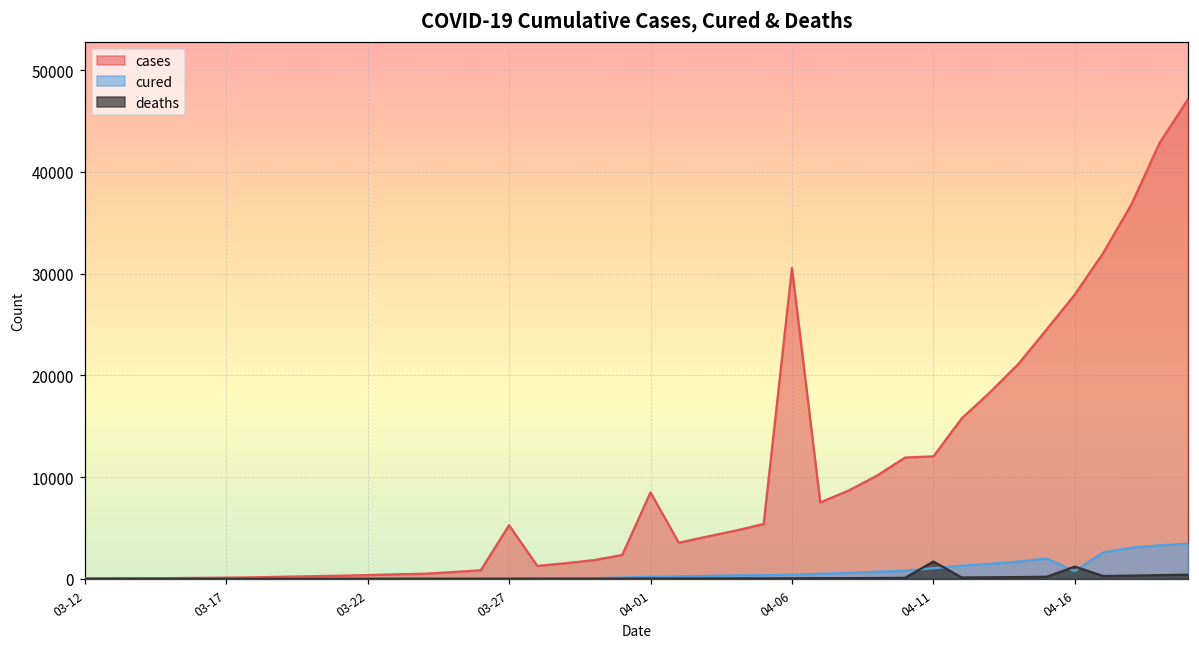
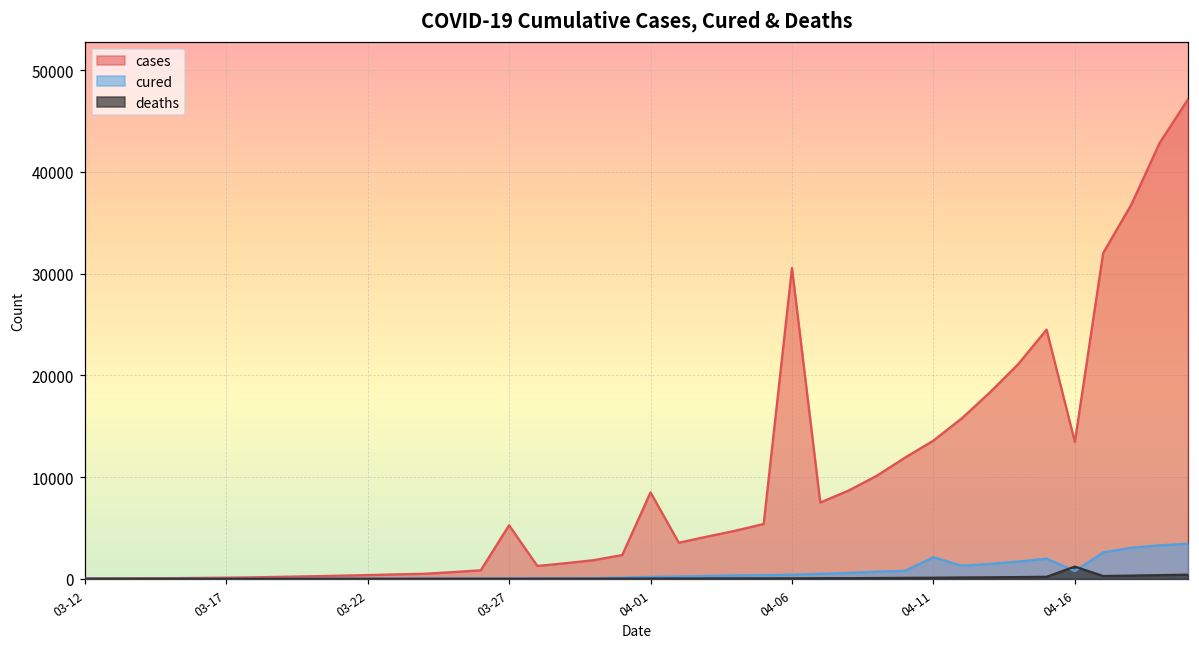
  {
    "cases": {
      "03-22": 0,
      "03-27": 5000,
      "04-01": 8000,
      "04-06": 31000,
-     "04-11": 12000,
-     "04-16": 28000
+     "04-11": 14000,
+     "04-16": 13000
    },
    "cured": {
      "04-06": 0,
-     "04-11": 1000,
+     "04-11": 2000,
      "04-16": 1000
    },
    "deaths": {
      "04-06": 0,
-     "04-11": 2000,
+     "04-11": 0,
      "04-16": 1000
    }
  }
